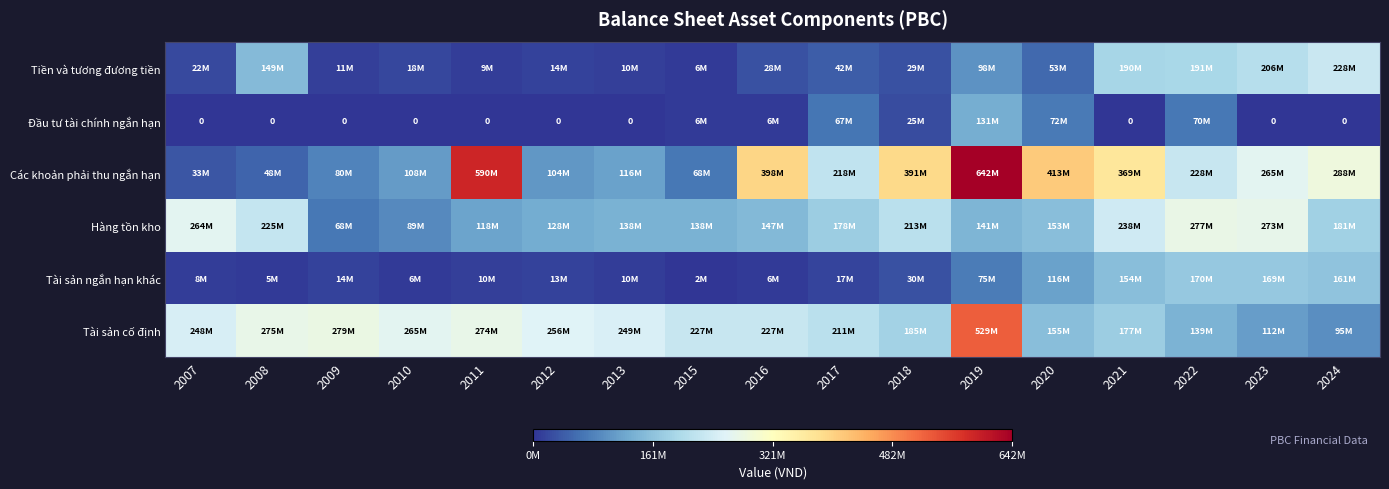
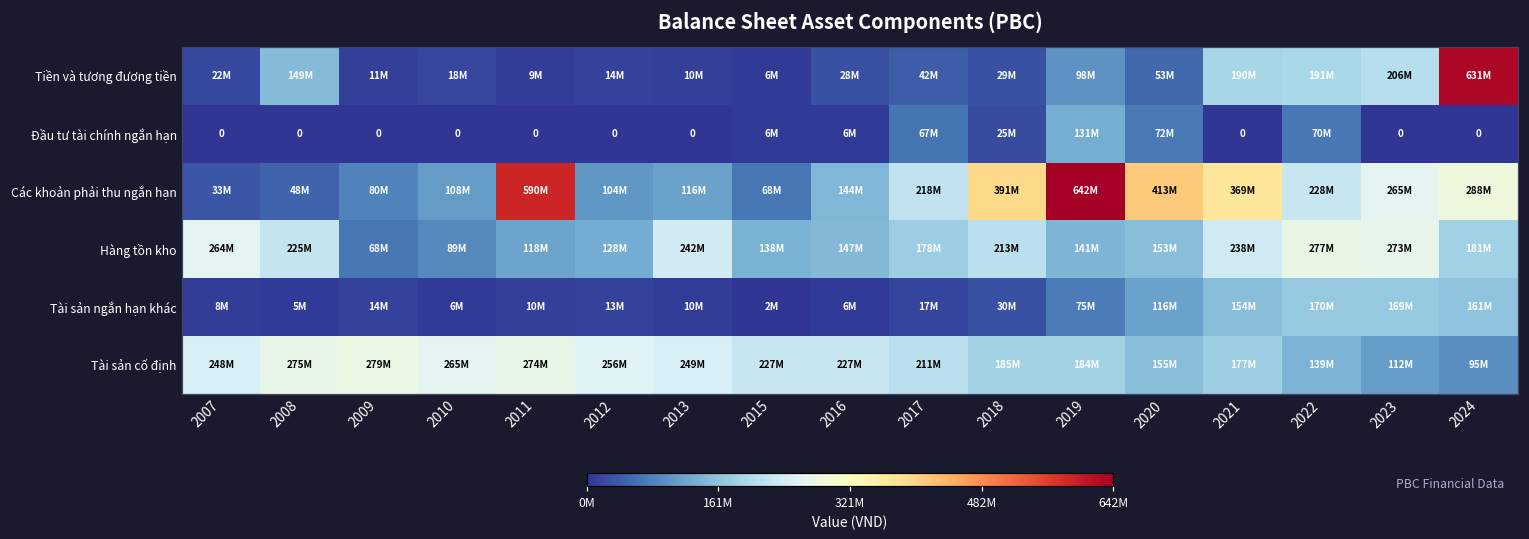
  {
    "Tiền và tương đương tiền": {
      "2007": "22M",
      "2008": "149M",
      "2009": "11M",
      "2010": "18M",
      "2011": "9M",
      "2012": "14M",
      "2013": "10M",
      "2015": "6M",
      "2016": "28M",
      "2017": "42M",
      "2018": "29M",
      "2019": "98M",
      "2020": "53M",
      "2021": "190M",
      "2022": "191M",
      "2023": "206M",
-     "2024": "228M"
+     "2024": "631M"
    },
    "Đầu tư tài chính ngắn hạn": {
      "2007": "0",
      "2008": "0",
      "2009": "0",
      "2010": "0",
      "2011": "0",
      "2012": "0",
      "2013": "0",
      "2015": "6M",
      "2016": "6M",
      "2017": "67M",
      "2018": "25M",
      "2019": "131M",
      "2020": "72M",
      "2021": "0",
      "2022": "70M",
      "2023": "0",
      "2024": "0"
    },
    "Các khoản phải thu ngắn hạn": {
      "2007": "33M",
      "2008": "48M",
      "2009": "80M",
      "2010": "108M",
      "2011": "590M",
      "2012": "104M",
      "2013": "116M",
      "2015": "68M",
-     "2016": "398M",
+     "2016": "144M",
      "2017": "218M",
      "2018": "391M",
      "2019": "642M",
      "2020": "413M",
      "2021": "369M",
      "2022": "228M",
      "2023": "265M",
      "2024": "288M"
    },
    "Hàng tồn kho": {
      "2007": "264M",
      "2008": "225M",
      "2009": "68M",
      "2010": "89M",
      "2011": "118M",
      "2012": "128M",
-     "2013": "138M",
+     "2013": "242M",
      "2015": "138M",
      "2016": "147M",
      "2017": "178M",
      "2018": "213M",
      "2019": "141M",
      "2020": "153M",
      "2021": "238M",
      "2022": "277M",
      "2023": "273M",
      "2024": "181M"
    },
    "Tài sản ngắn hạn khác": {
      "2007": "8M",
      "2008": "5M",
      "2009": "14M",
      "2010": "6M",
      "2011": "10M",
      "2012": "13M",
      "2013": "10M",
      "2015": "2M",
      "2016": "6M",
      "2017": "17M",
      "2018": "30M",
      "2019": "75M",
      "2020": "116M",
      "2021": "154M",
      "2022": "170M",
      "2023": "169M",
      "2024": "161M"
    },
    "Tài sản cố định": {
      "2007": "248M",
      "2008": "275M",
      "2009": "279M",
      "2010": "265M",
      "2011": "274M",
      "2012": "256M",
      "2013": "249M",
      "2015": "227M",
      "2016": "227M",
      "2017": "211M",
      "2018": "185M",
-     "2019": "529M",
+     "2019": "184M",
      "2020": "155M",
      "2021": "177M",
      "2022": "139M",
      "2023": "112M",
      "2024": "95M"
    }
  }
